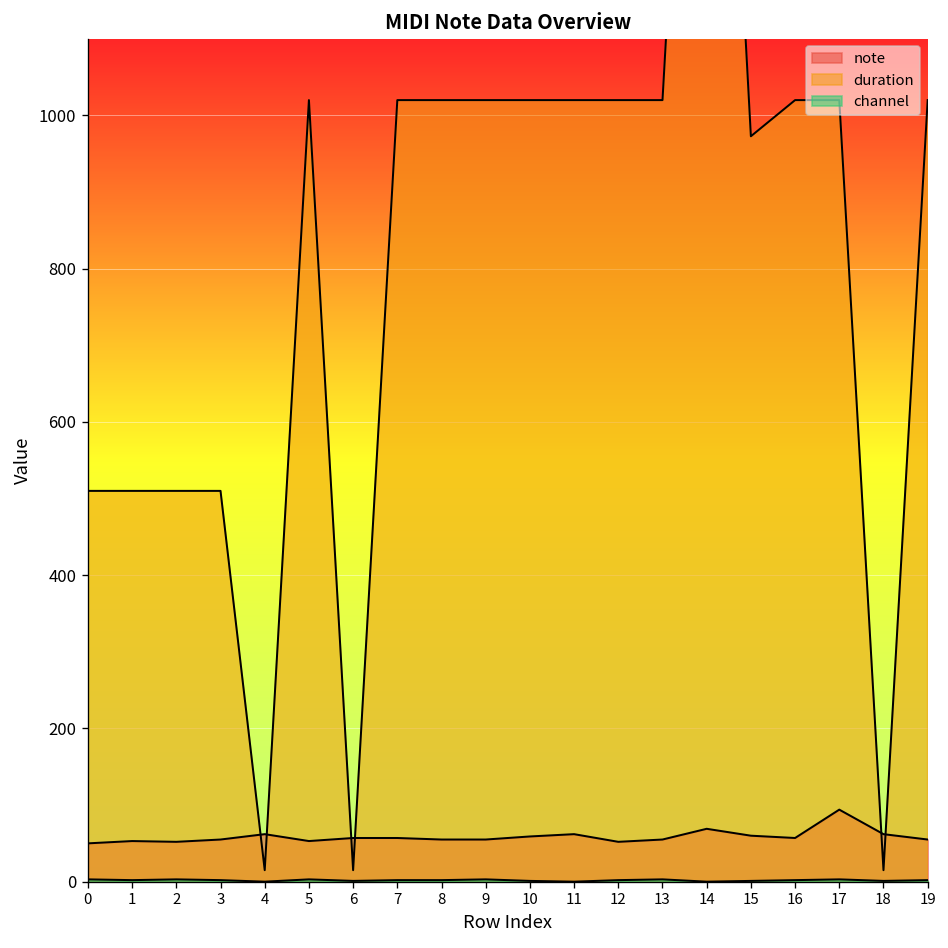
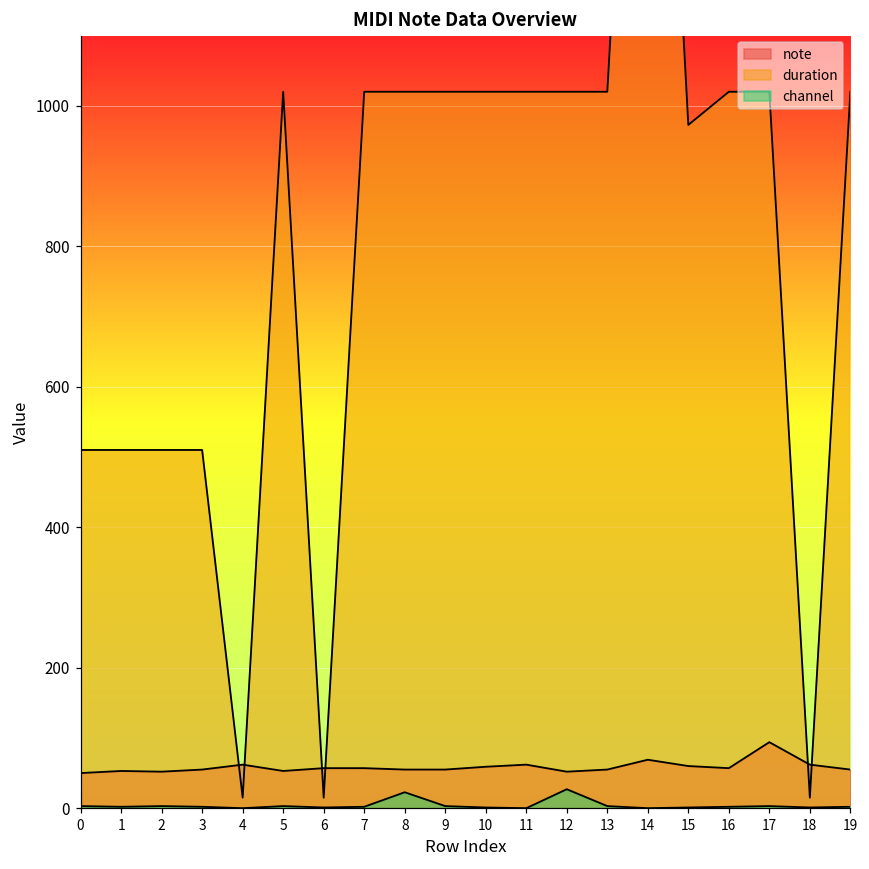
  {
    "note": {
      "0": 50,
      "1": 50,
      "2": 50,
      "3": 60,
      "4": 60,
      "5": 50,
      "6": 60,
      "7": 60,
      "8": 60,
      "9": 60,
      "10": 60,
      "11": 60,
      "12": 50,
      "13": 60,
      "14": 70,
      "15": 60,
      "16": 60,
      "17": 90,
      "18": 60,
      "19": 60
    },
    "duration": {
      "0": 510,
      "1": 510,
      "2": 510,
      "3": 510,
      "4": 20,
      "5": 1020,
      "6": 20,
      "7": 1020,
      "8": 1020,
      "9": 1020,
      "10": 1020,
      "11": 1020,
      "12": 1020,
      "13": 1020,
      "15": 970,
      "16": 1020,
      "18": 20,
      "19": 1020
    },
    "channel": {
      "0": 0,
      "1": 0,
      "2": 0,
      "3": 0,
      "4": 0,
      "5": 0,
      "6": 0,
      "7": 0,
-     "8": 0,
+     "8": 20,
      "9": 0,
      "10": 0,
      "11": 0,
-     "12": 0,
+     "12": 30,
      "13": 0,
      "14": 0,
      "15": 0,
      "16": 0,
      "17": 0,
      "18": 0,
      "19": 0
    }
  }
